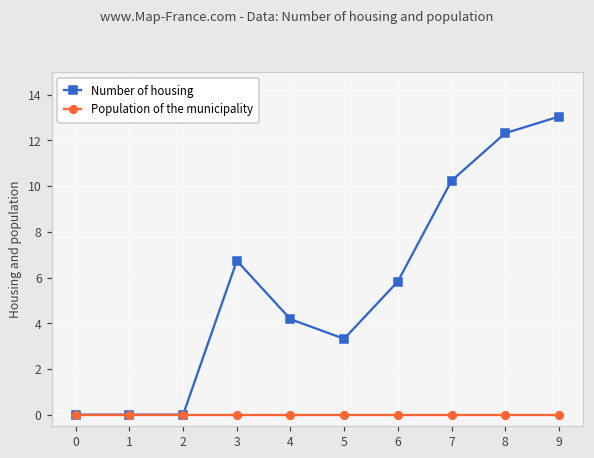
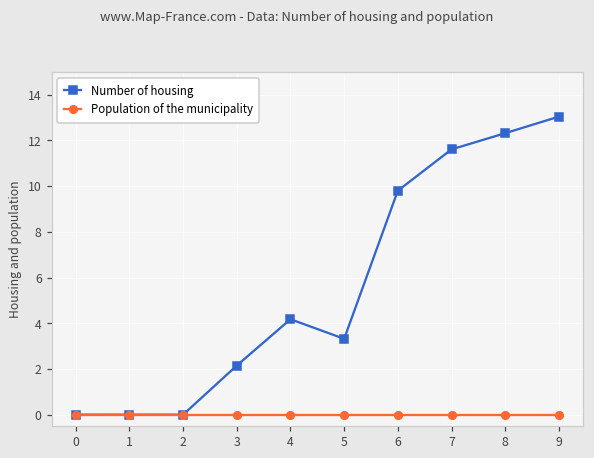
  {
    "Number of housing": {
-     "3": 6.7,
+     "3": 2.1,
      "4": 4.2,
      "5": 3.3,
-     "6": 5.8,
-     "7": 10.2,
+     "6": 9.8,
+     "7": 11.6,
      "8": 12.3,
      "9": 13.0
    },
    "Population of the municipality": {
      "3": 0.0,
      "4": 0.0,
      "5": 0.0,
      "6": 0.0,
      "7": 0.0,
      "8": 0.0,
      "9": 0.0
    }
  }
